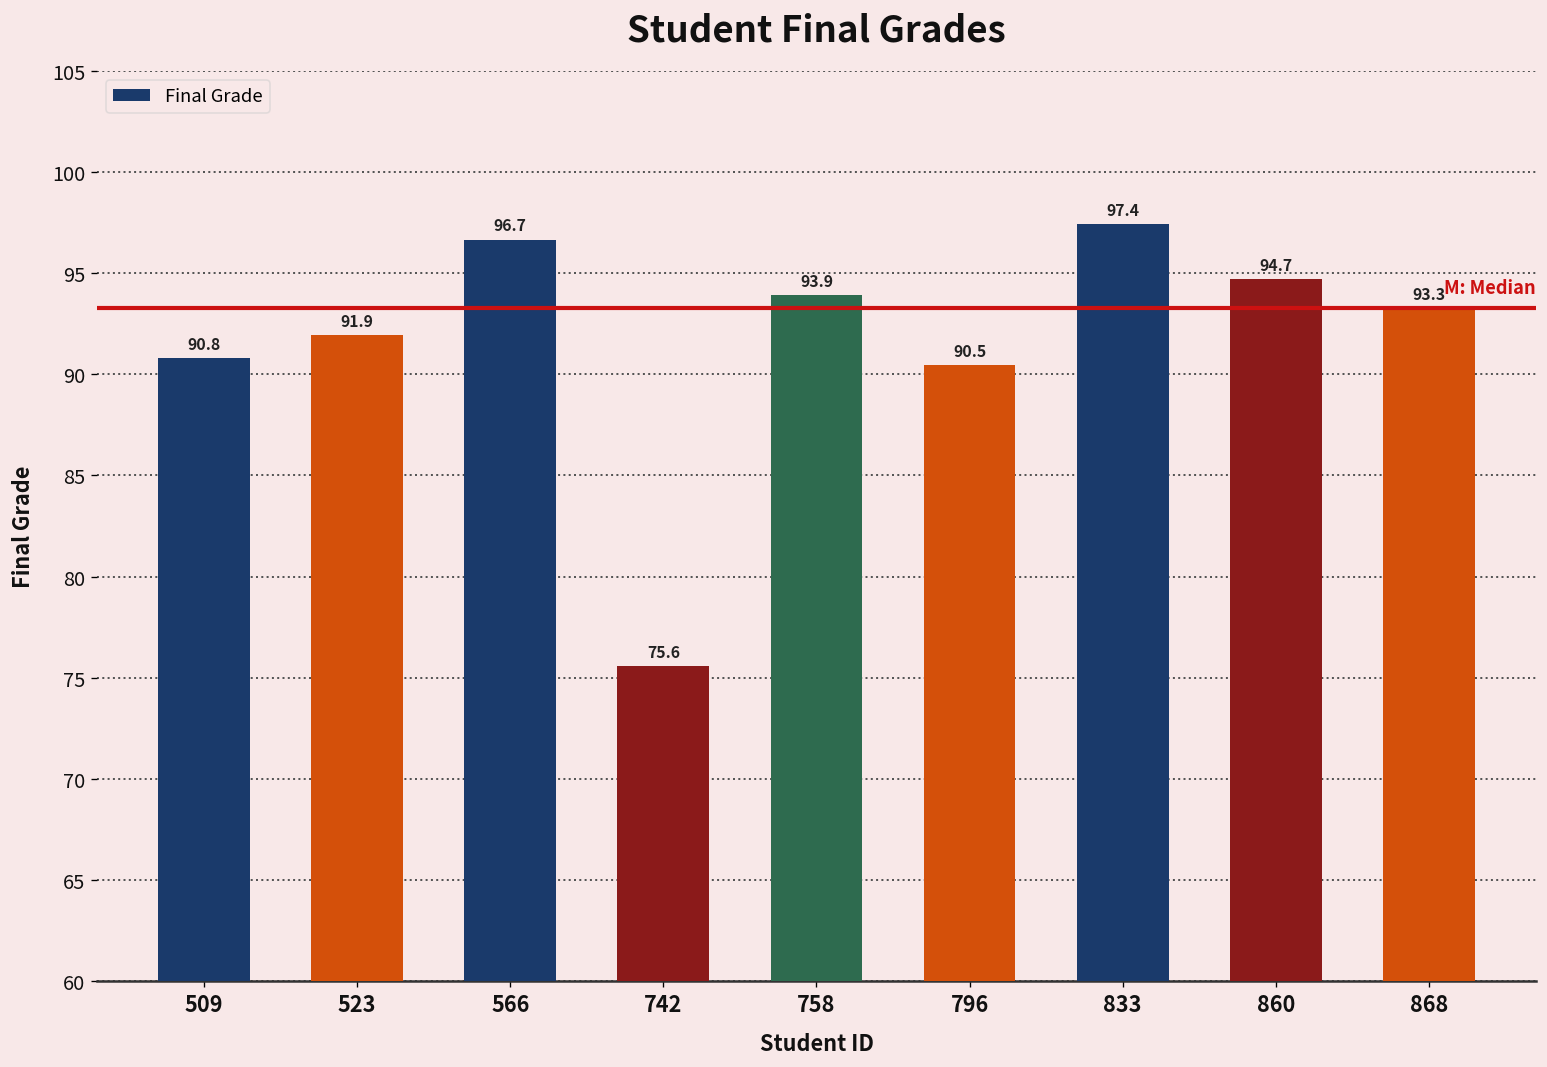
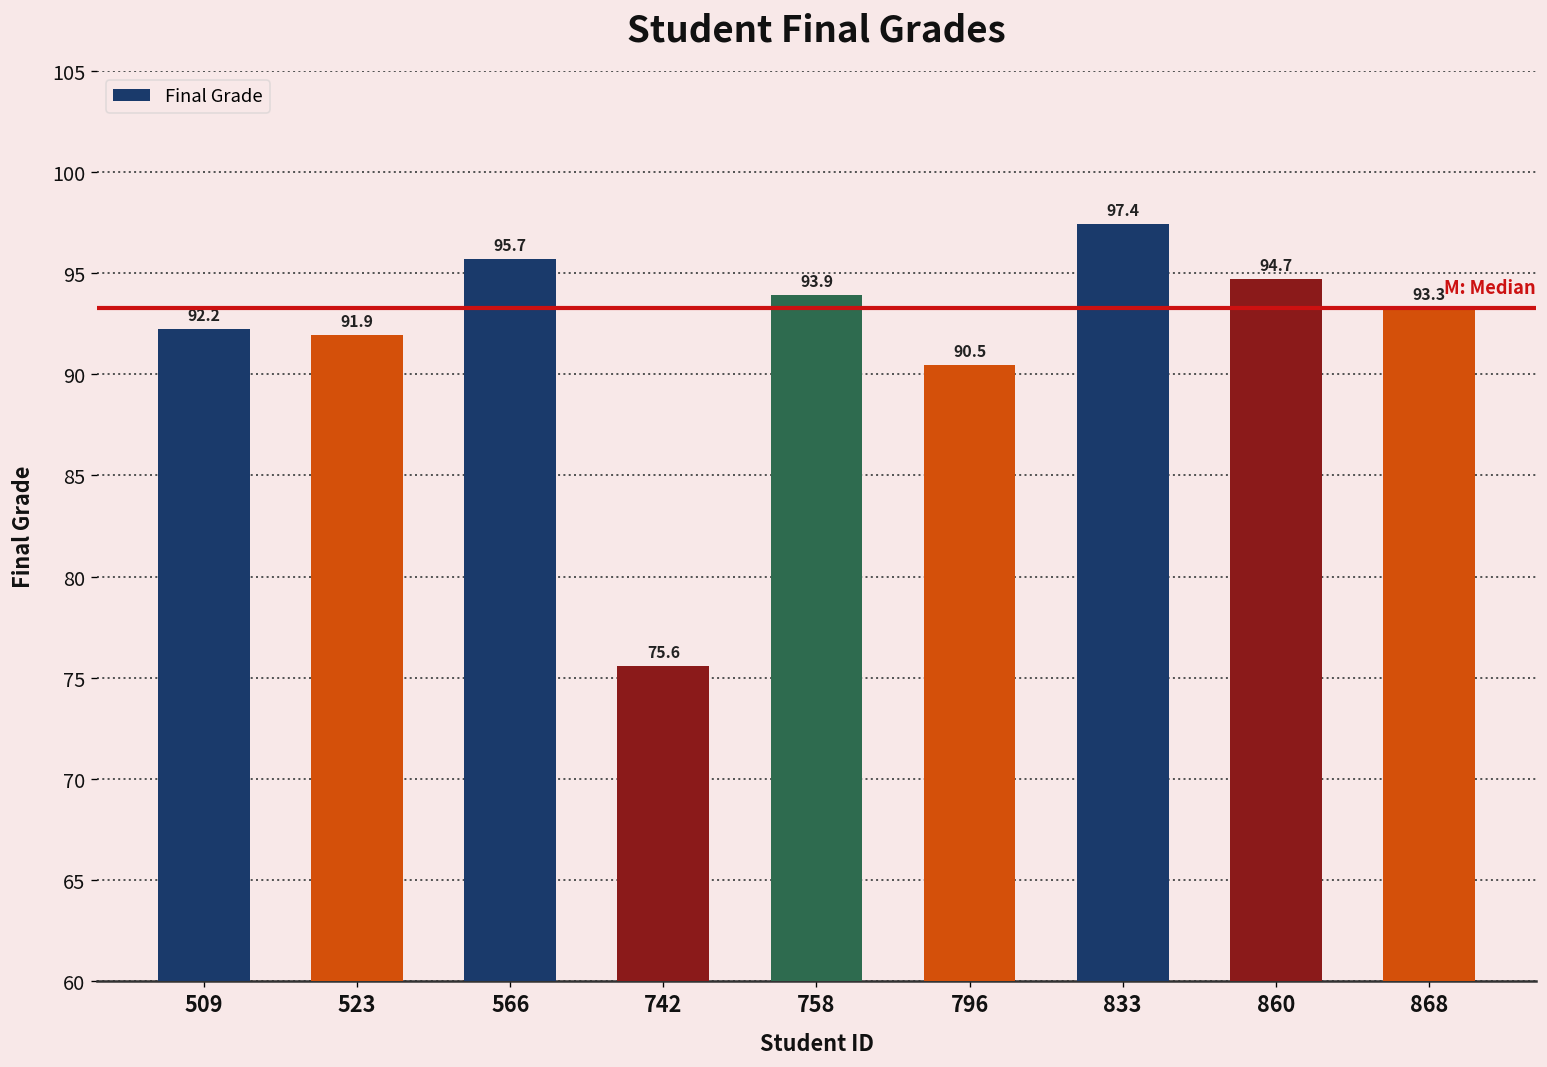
  {
-   "509": 90.8,
+   "509": 92.2,
    "523": 91.9,
-   "566": 96.7,
+   "566": 95.7,
    "742": 75.6,
    "758": 93.9,
    "796": 90.5,
    "833": 97.4,
    "860": 94.7,
    "868": 93.3
  }
